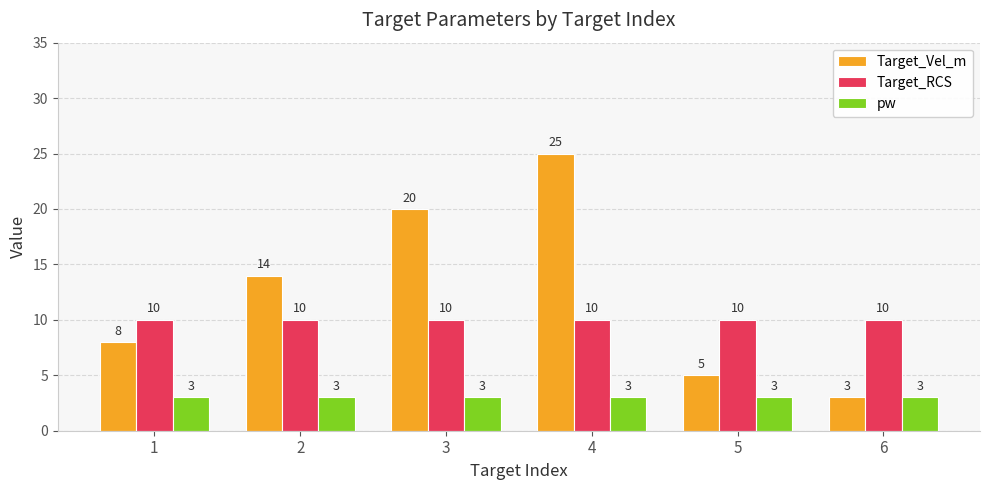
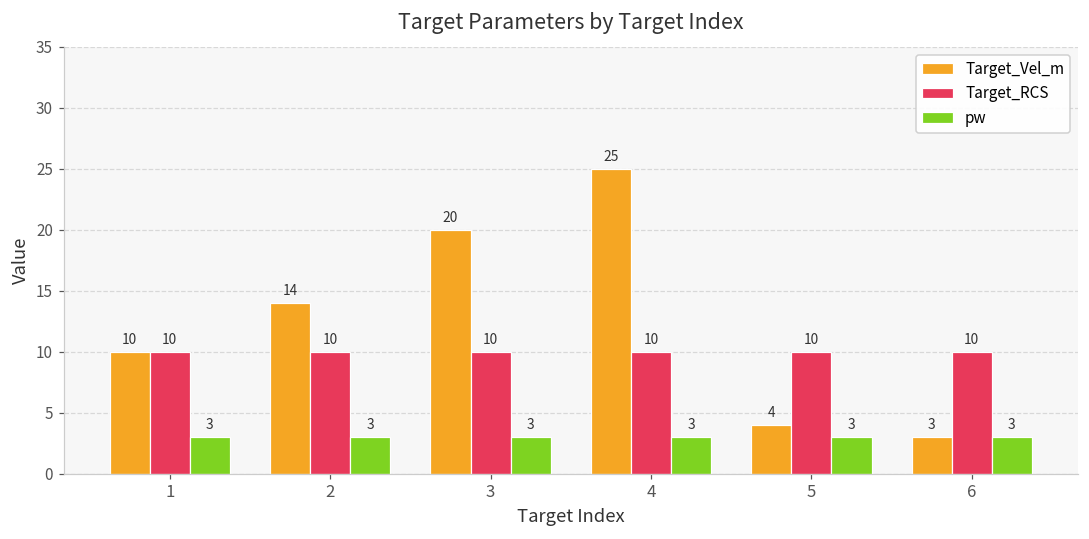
  {
    "Target_Vel_m": {
-     "1": 8,
+     "1": 10,
      "2": 14,
      "3": 20,
      "4": 25,
-     "5": 5,
+     "5": 4,
      "6": 3
    },
    "Target_RCS": {
      "1": 10,
      "2": 10,
      "3": 10,
      "4": 10,
      "5": 10,
      "6": 10
    },
    "pw": {
      "1": 3,
      "2": 3,
      "3": 3,
      "4": 3,
      "5": 3,
      "6": 3
    }
  }
